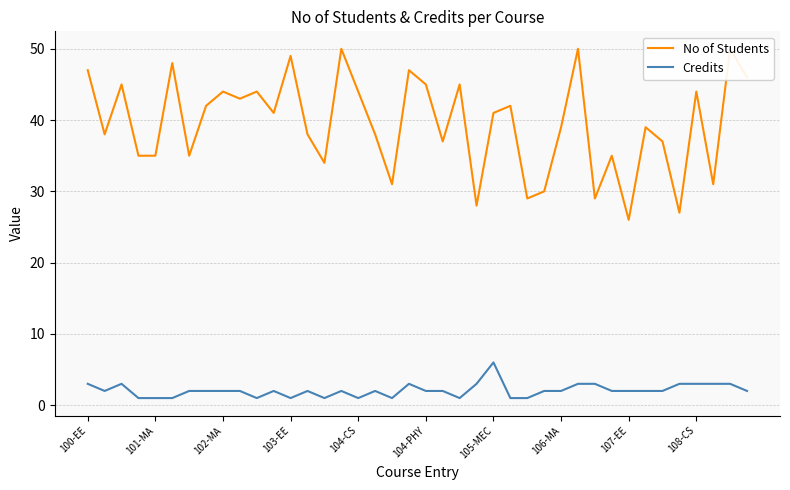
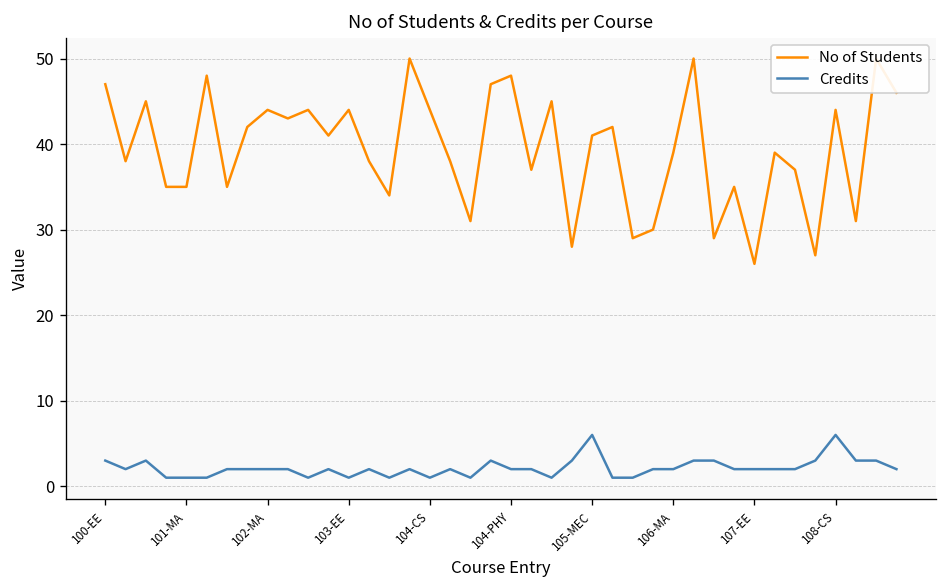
  {
    "No of Students": {
      "100-EE": 47,
      "101-MA": 35,
      "102-MA": 44,
-     "103-EE": 49,
+     "103-EE": 44,
      "104-CS": 44,
-     "104-PHY": 45,
+     "104-PHY": 48,
      "105-MEC": 41,
      "106-MA": 39,
      "107-EE": 26,
      "108-CS": 44
    },
    "Credits": {
      "100-EE": 3,
      "101-MA": 1,
      "102-MA": 2,
      "103-EE": 1,
      "104-CS": 1,
      "104-PHY": 2,
      "105-MEC": 6,
      "106-MA": 2,
      "107-EE": 2,
-     "108-CS": 3
+     "108-CS": 6
    }
  }
